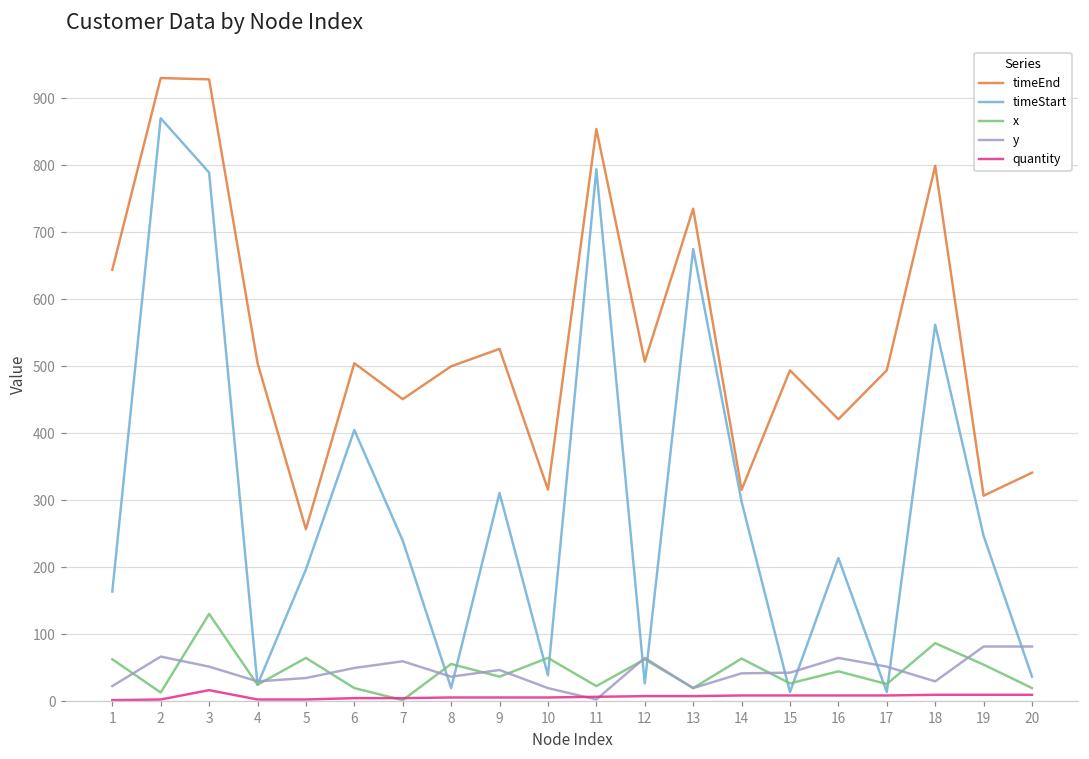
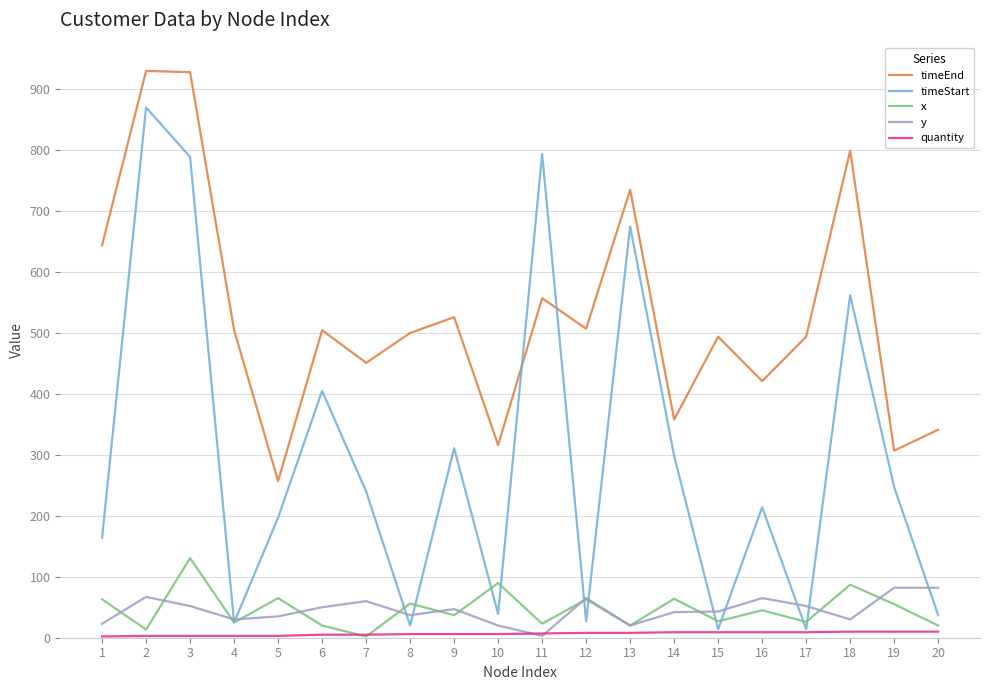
  {
    "timeEnd": {
      "1": 640,
      "2": 930,
      "3": 930,
      "4": 510,
      "5": 260,
      "6": 500,
      "7": 450,
      "8": 500,
      "9": 530,
      "10": 320,
-     "11": 850,
+     "11": 560,
      "12": 510,
      "13": 740,
-     "14": 320,
+     "14": 360,
      "15": 490,
      "16": 420,
      "17": 490,
      "18": 800,
      "19": 310,
      "20": 340
    },
    "x": {
      "1": 60,
      "2": 10,
      "3": 130,
      "5": 70,
      "6": 20,
      "8": 60,
      "9": 40,
-     "10": 70,
+     "10": 90,
      "11": 20,
      "14": 60,
      "15": 30,
      "16": 50,
      "17": 30,
      "18": 90,
      "19": 60,
      "20": 20
    },
    "quantity": {
      "1": 0,
      "2": 0,
-     "3": 20,
+     "3": 0,
      "4": 0,
      "5": 0,
      "6": 10,
      "8": 10,
      "9": 10,
      "10": 10,
      "12": 10,
      "13": 10,
      "14": 10,
      "15": 10,
      "16": 10,
      "17": 10,
      "18": 10,
      "19": 10,
      "20": 10
    }
  }
